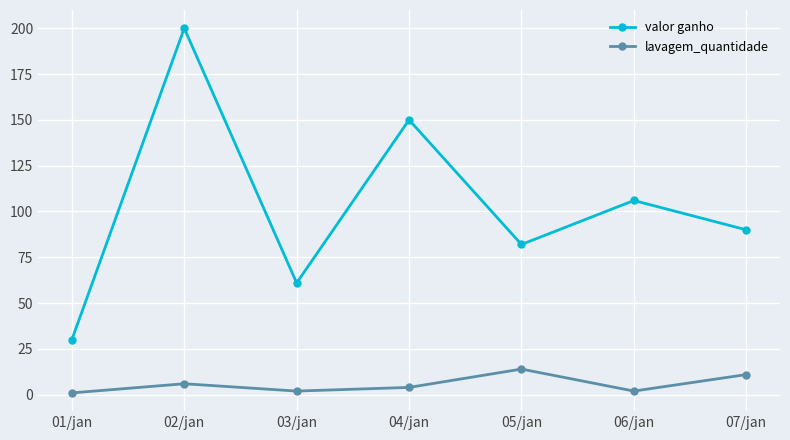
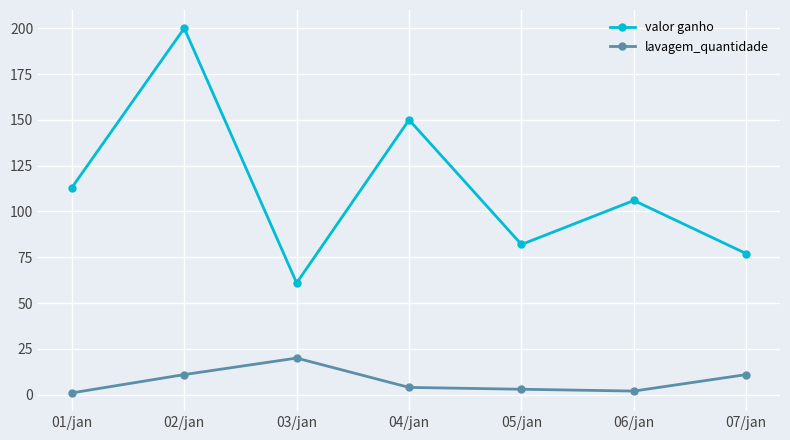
  {
    "valor ganho": {
-     "01/jan": 30,
+     "01/jan": 113,
      "02/jan": 200,
      "03/jan": 61,
      "04/jan": 150,
      "05/jan": 82,
      "06/jan": 106,
-     "07/jan": 90
+     "07/jan": 77
    },
    "lavagem_quantidade": {
      "01/jan": 1,
-     "02/jan": 6,
-     "03/jan": 2,
+     "02/jan": 11,
+     "03/jan": 20,
      "04/jan": 4,
-     "05/jan": 14,
+     "05/jan": 3,
      "06/jan": 2,
      "07/jan": 11
    }
  }
